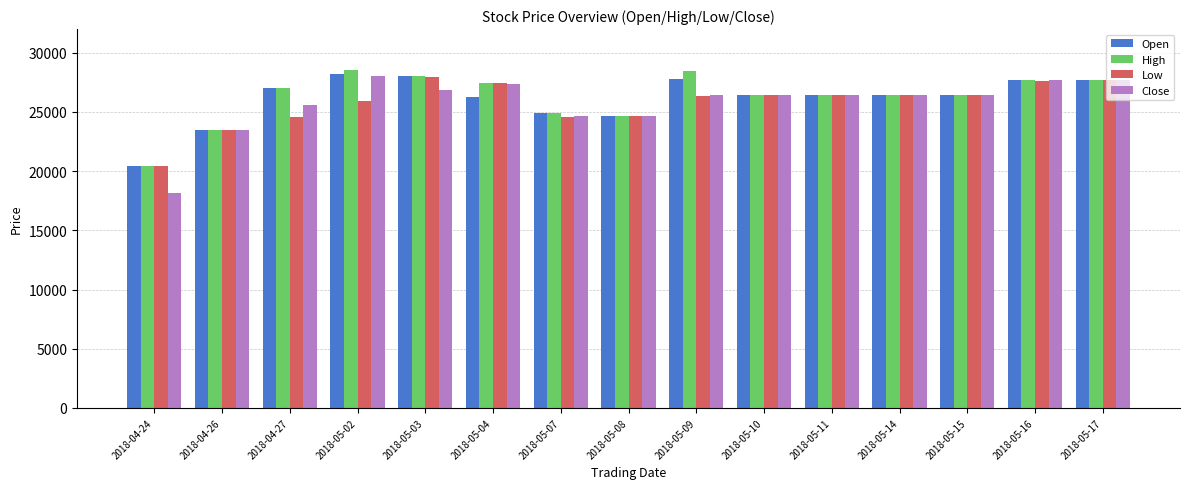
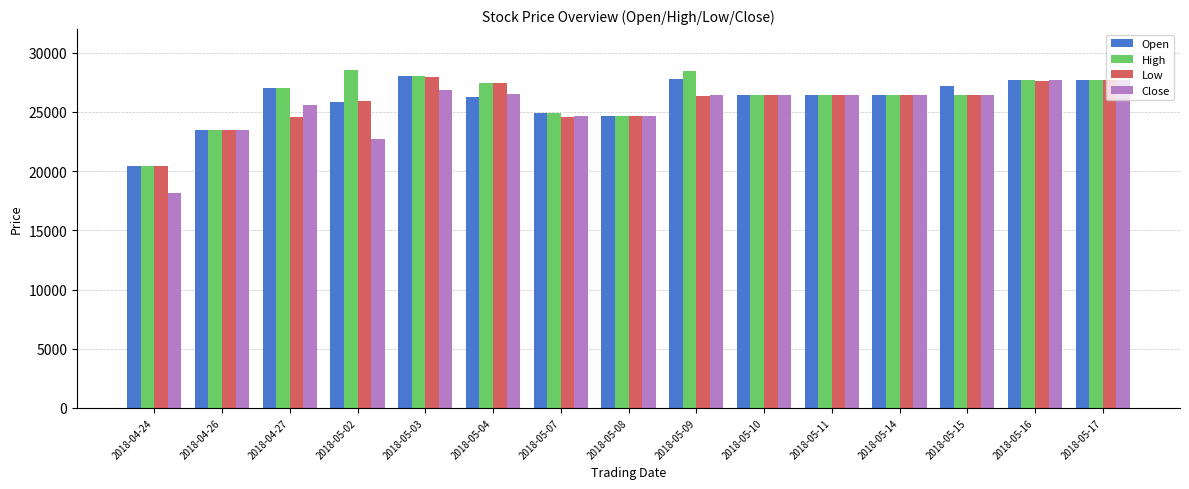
  {
    "Open": {
      "2018-04-24": 20400,
      "2018-04-26": 23500,
      "2018-04-27": 27000,
-     "2018-05-02": 28200,
+     "2018-05-02": 25800,
      "2018-05-03": 28100,
      "2018-05-04": 26300,
      "2018-05-07": 24900,
      "2018-05-08": 24700,
      "2018-05-09": 27800,
      "2018-05-10": 26400,
      "2018-05-11": 26400,
      "2018-05-14": 26400,
-     "2018-05-15": 26400,
+     "2018-05-15": 27200,
      "2018-05-16": 27700,
      "2018-05-17": 27700
    },
    "High": {
      "2018-04-24": 20400,
      "2018-04-26": 23500,
      "2018-04-27": 27000,
      "2018-05-02": 28500,
      "2018-05-03": 28100,
      "2018-05-04": 27400,
      "2018-05-07": 24900,
      "2018-05-08": 24700,
      "2018-05-09": 28400,
      "2018-05-10": 26400,
      "2018-05-11": 26400,
      "2018-05-14": 26400,
      "2018-05-15": 26400,
      "2018-05-16": 27700,
      "2018-05-17": 27700
    },
    "Low": {
      "2018-04-24": 20400,
      "2018-04-26": 23500,
      "2018-04-27": 24600,
      "2018-05-02": 25900,
      "2018-05-03": 27900,
      "2018-05-04": 27400,
      "2018-05-07": 24600,
      "2018-05-08": 24700,
      "2018-05-09": 26300,
      "2018-05-10": 26400,
      "2018-05-11": 26400,
      "2018-05-14": 26400,
      "2018-05-15": 26400,
      "2018-05-16": 27600
    },
    "Close": {
      "2018-04-24": 18200,
      "2018-04-26": 23500,
      "2018-04-27": 25600,
-     "2018-05-02": 28000,
+     "2018-05-02": 22700,
      "2018-05-03": 26900,
-     "2018-05-04": 27400,
+     "2018-05-04": 26500,
      "2018-05-07": 24700,
      "2018-05-08": 24700,
      "2018-05-09": 26400,
      "2018-05-10": 26400,
      "2018-05-11": 26400,
      "2018-05-14": 26400,
      "2018-05-15": 26400,
      "2018-05-16": 27700
    }
  }
